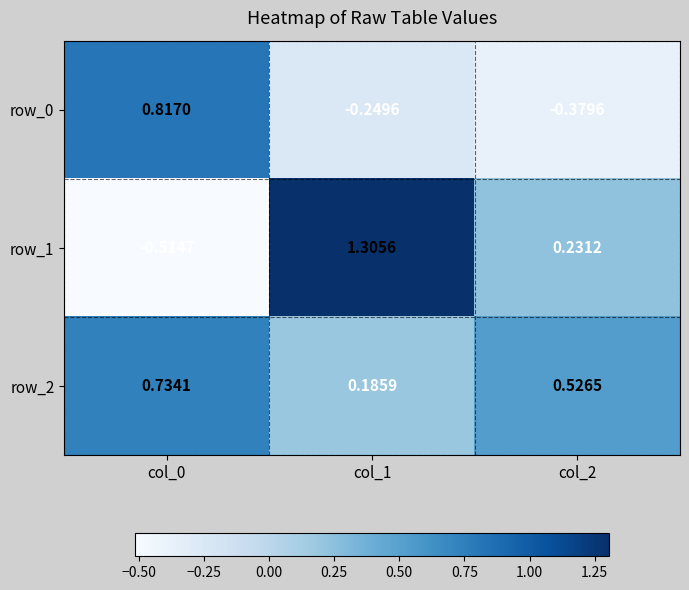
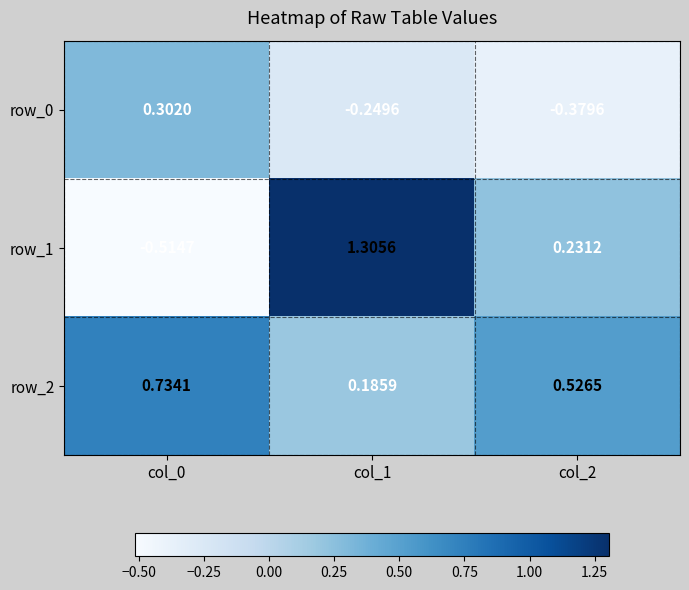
  {
    "row_0": {
-     "col_0": 0.8170
+     "col_0": 0.3020
    },
    "row_1": {
      "col_1": 1.3056,
      "col_2": 0.2312
    },
    "row_2": {
      "col_0": 0.7341,
      "col_1": 0.1859,
      "col_2": 0.5265
    }
  }
